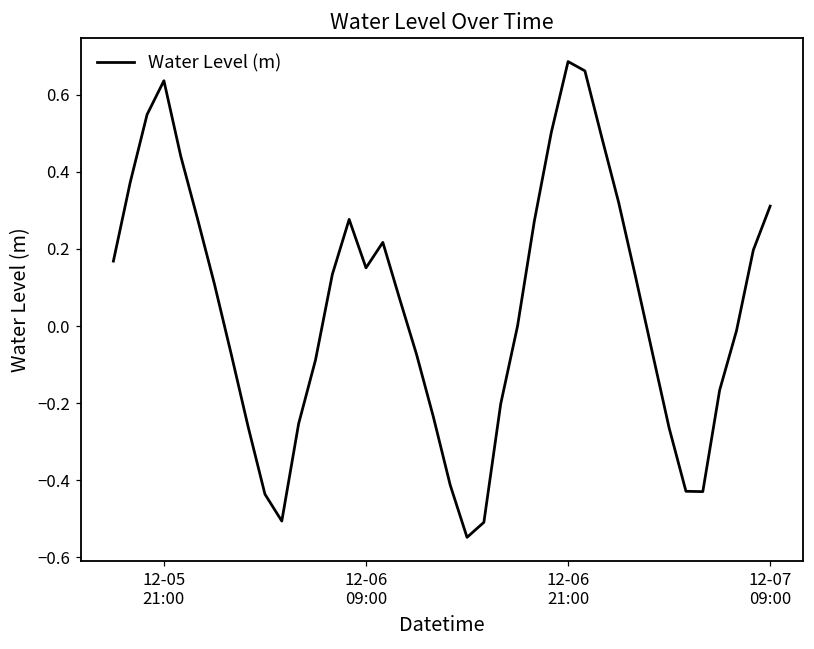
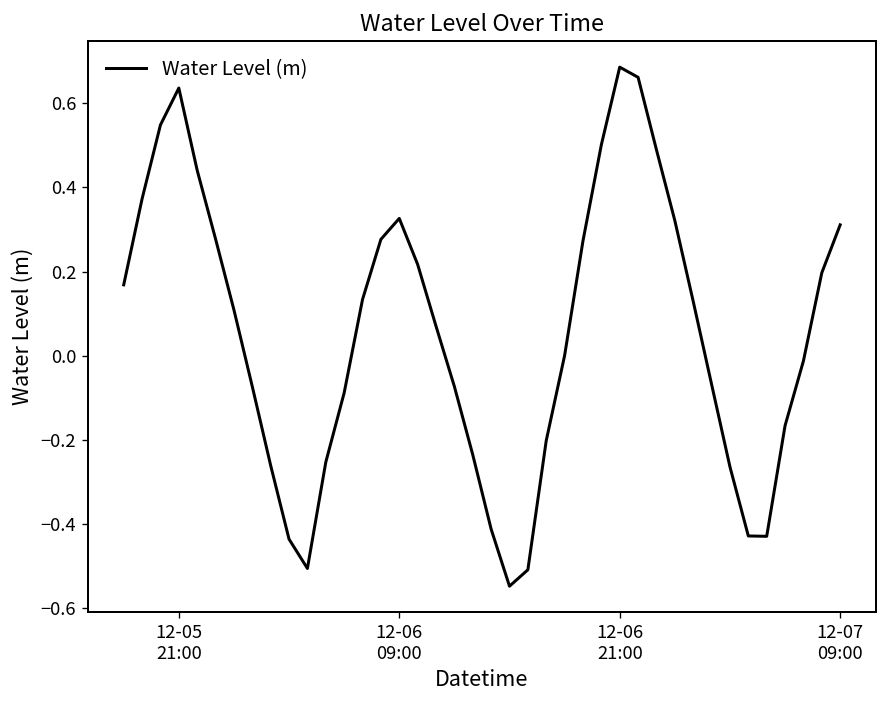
  {
    "12-05 21:00": 0.64,
-   "12-06 09:00": 0.15,
+   "12-06 09:00": 0.33,
    "12-06 21:00": 0.69,
    "12-07 09:00": 0.31
  }
